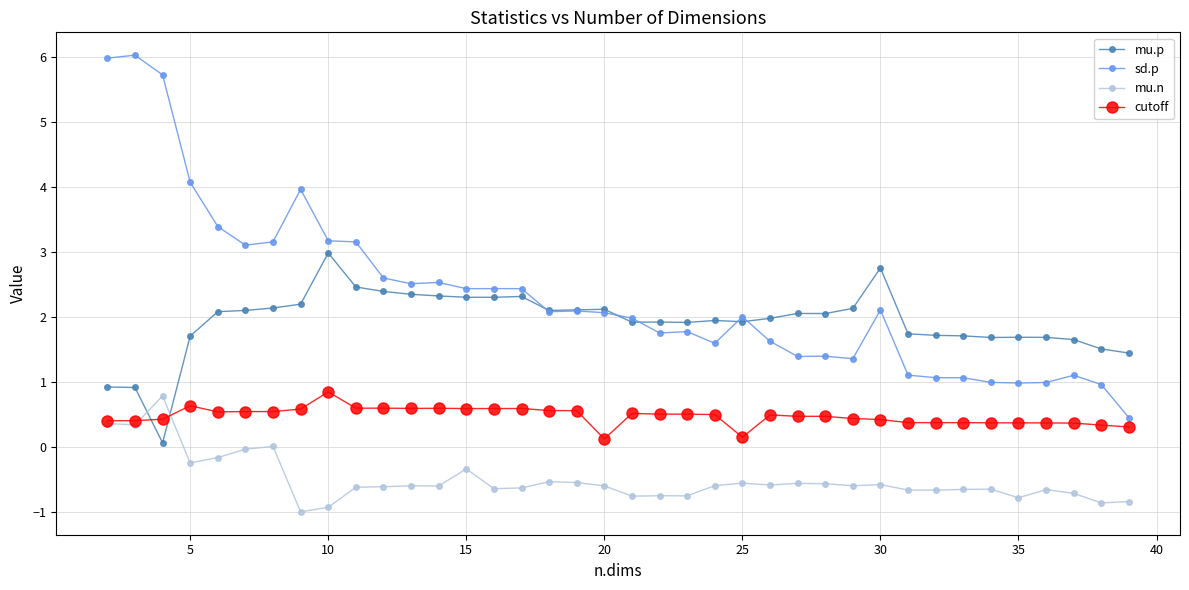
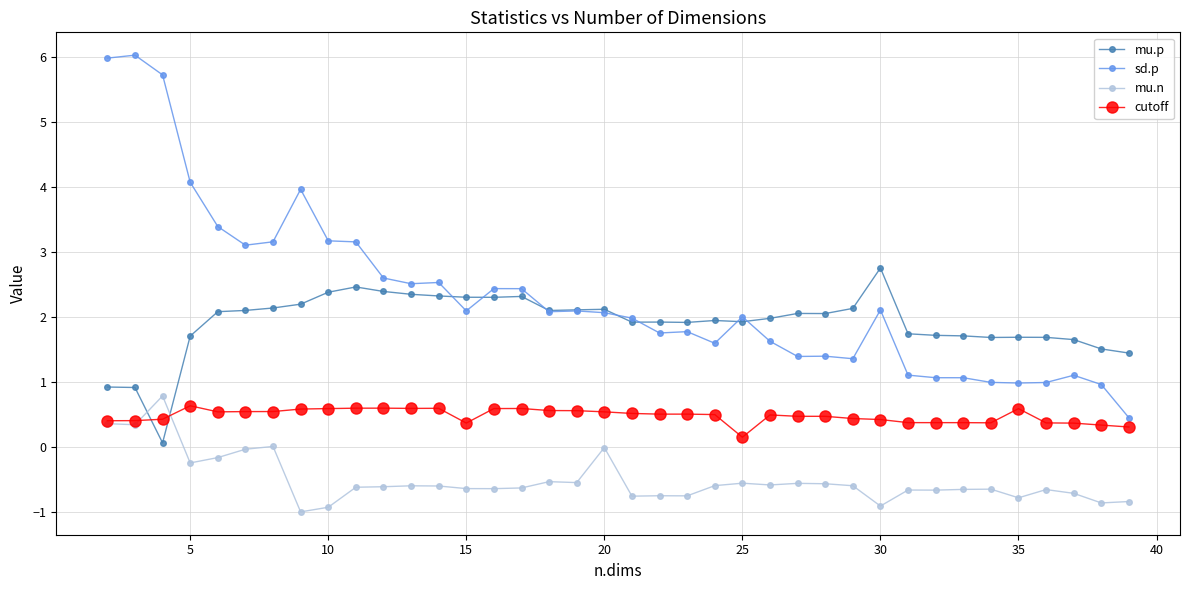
  {
    "mu.p": {
      "5": 1.7,
-     "10": 3.0,
+     "10": 2.4,
      "15": 2.3,
      "20": 2.1,
      "25": 1.9,
      "30": 2.8,
      "35": 1.7
    },
    "sd.p": {
      "5": 4.1,
      "10": 3.2,
-     "15": 2.4,
+     "15": 2.1,
      "20": 2.1,
      "25": 2.0,
      "30": 2.1,
      "35": 1.0
    },
    "mu.n": {
      "5": -0.2,
      "10": -0.9,
-     "15": -0.3,
-     "20": -0.6,
+     "15": -0.6,
+     "20": 0.0,
      "25": -0.6,
-     "30": -0.6,
+     "30": -0.9,
      "35": -0.8
    },
    "cutoff": {
      "5": 0.6,
-     "10": 0.9,
-     "15": 0.6,
-     "20": 0.1,
+     "10": 0.6,
+     "15": 0.4,
+     "20": 0.5,
      "25": 0.2,
      "30": 0.4,
-     "35": 0.4
+     "35": 0.6
    }
  }
